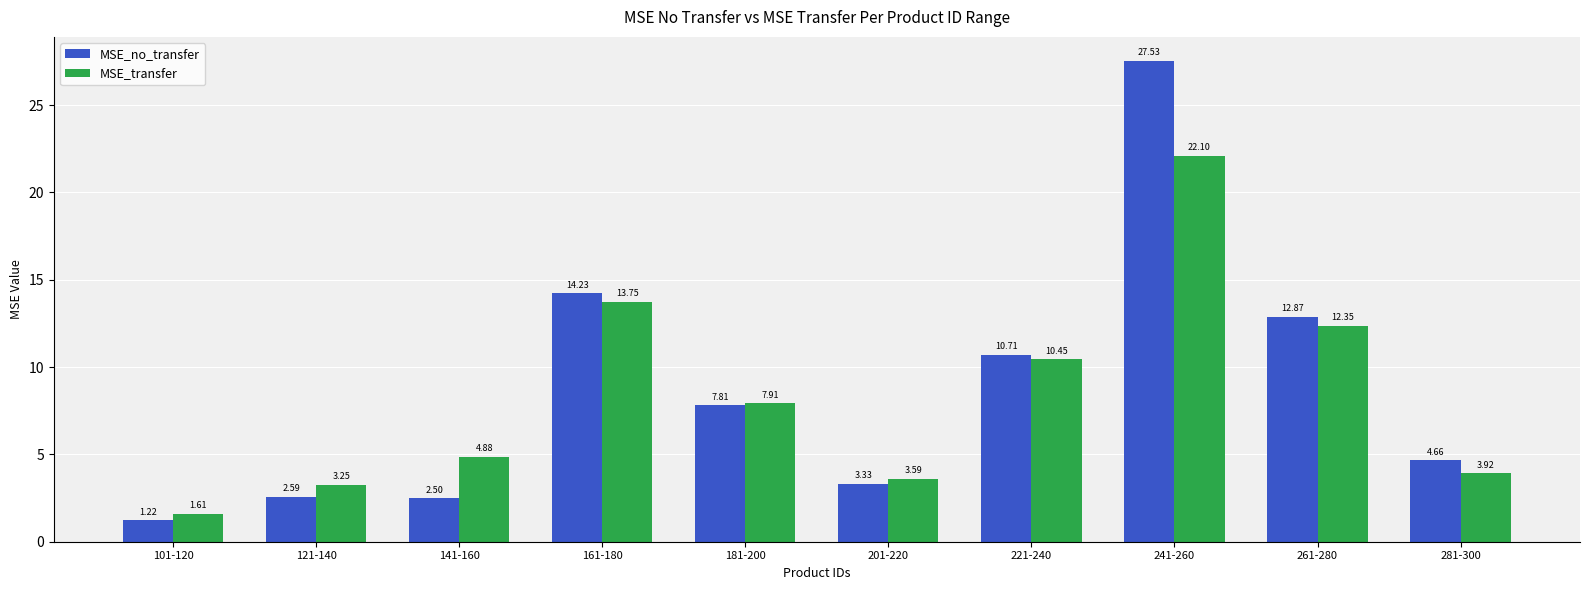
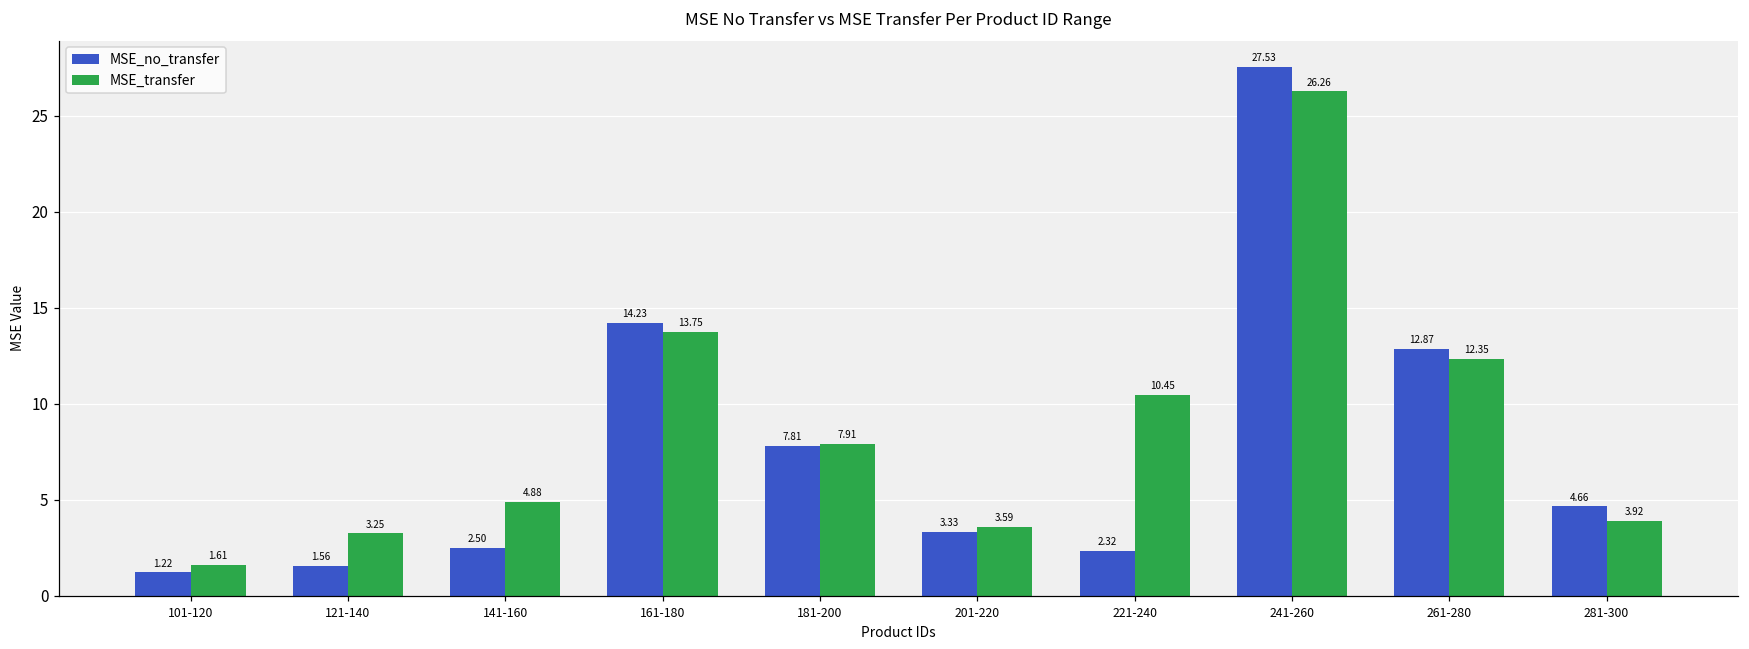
  {
    "MSE_no_transfer": {
      "101-120": 1.22,
-     "121-140": 2.59,
+     "121-140": 1.56,
      "141-160": 2.50,
      "161-180": 14.23,
      "181-200": 7.81,
      "201-220": 3.33,
-     "221-240": 10.71,
+     "221-240": 2.32,
      "241-260": 27.53,
      "261-280": 12.87,
      "281-300": 4.66
    },
    "MSE_transfer": {
      "101-120": 1.61,
      "121-140": 3.25,
      "141-160": 4.88,
      "161-180": 13.75,
      "181-200": 7.91,
      "201-220": 3.59,
      "221-240": 10.45,
-     "241-260": 22.10,
+     "241-260": 26.26,
      "261-280": 12.35,
      "281-300": 3.92
    }
  }
